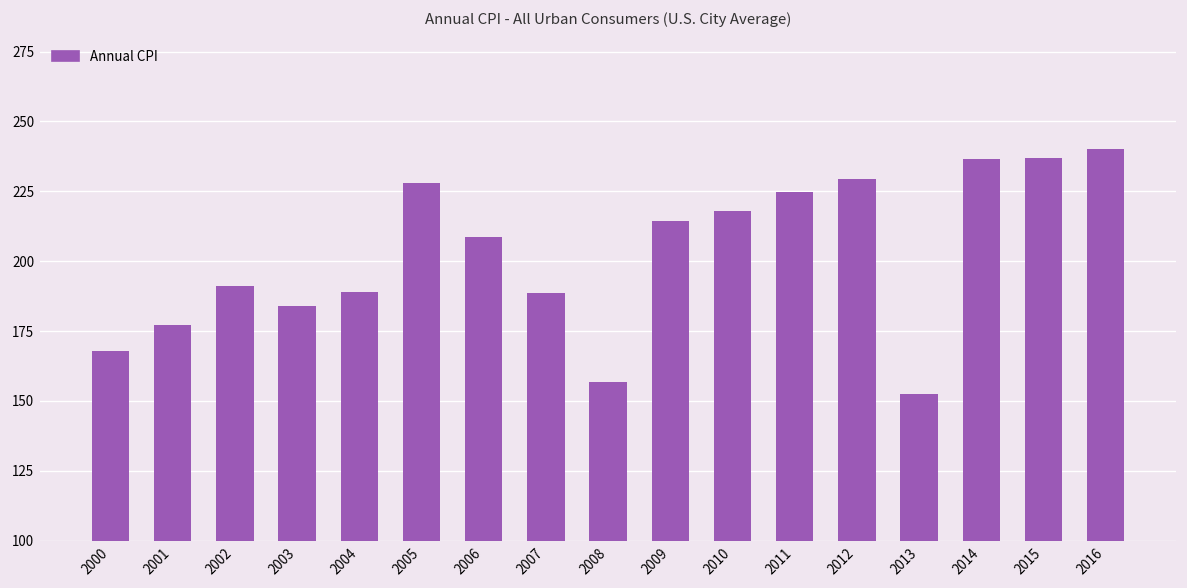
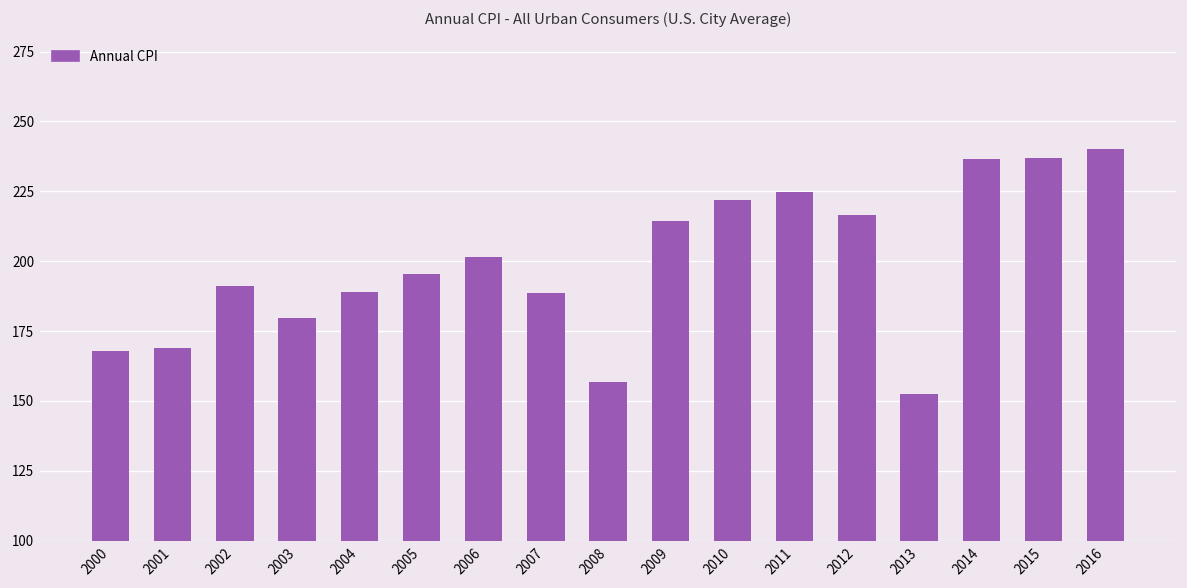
  {
    "2000": 168,
-   "2001": 177,
+   "2001": 169,
    "2002": 191,
-   "2003": 184,
+   "2003": 180,
    "2004": 189,
-   "2005": 228,
-   "2006": 209,
+   "2005": 195,
+   "2006": 202,
    "2007": 189,
    "2008": 157,
    "2009": 215,
-   "2010": 218,
+   "2010": 222,
    "2011": 225,
-   "2012": 230,
+   "2012": 217,
    "2013": 152,
    "2014": 237,
    "2015": 237,
    "2016": 240
  }
